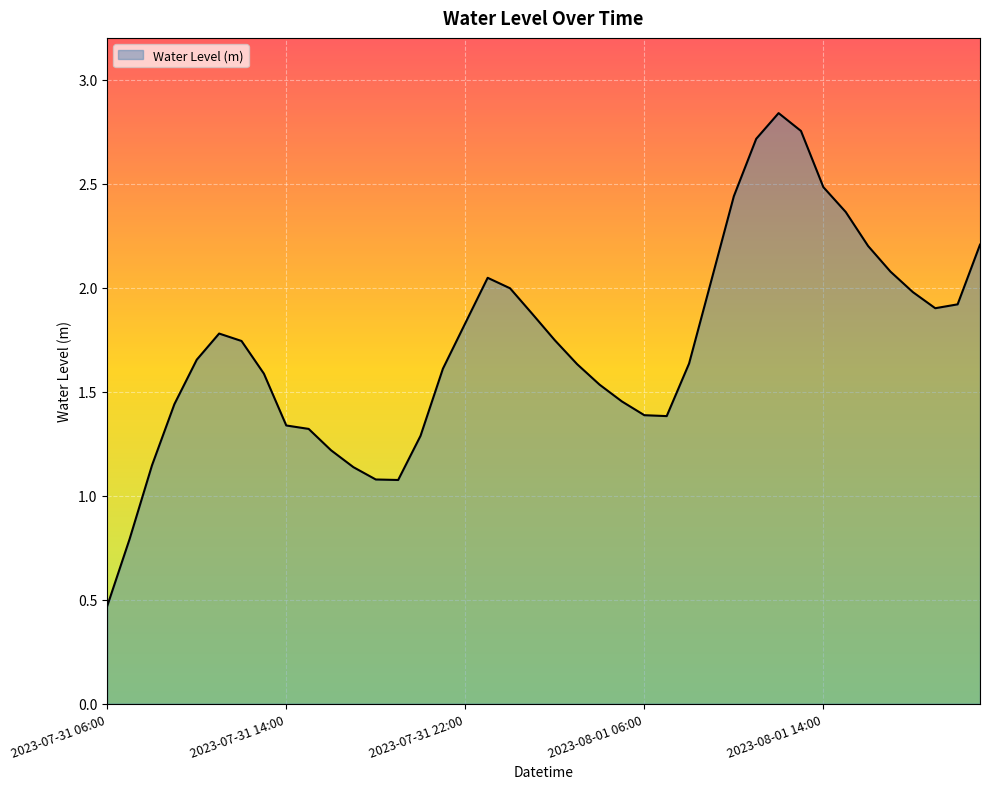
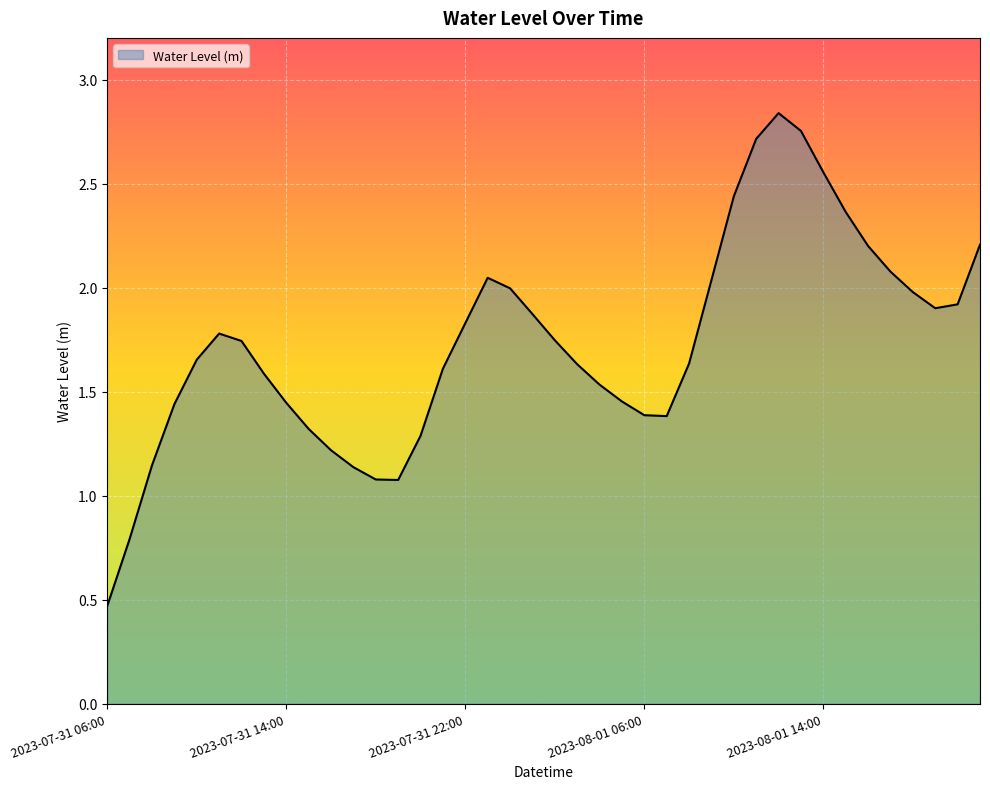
  {
    "2023-07-31 06:00": 0.47,
-   "2023-07-31 14:00": 1.34,
+   "2023-07-31 14:00": 1.45,
    "2023-07-31 22:00": 1.83,
    "2023-08-01 06:00": 1.39,
-   "2023-08-01 14:00": 2.48
+   "2023-08-01 14:00": 2.55
  }
